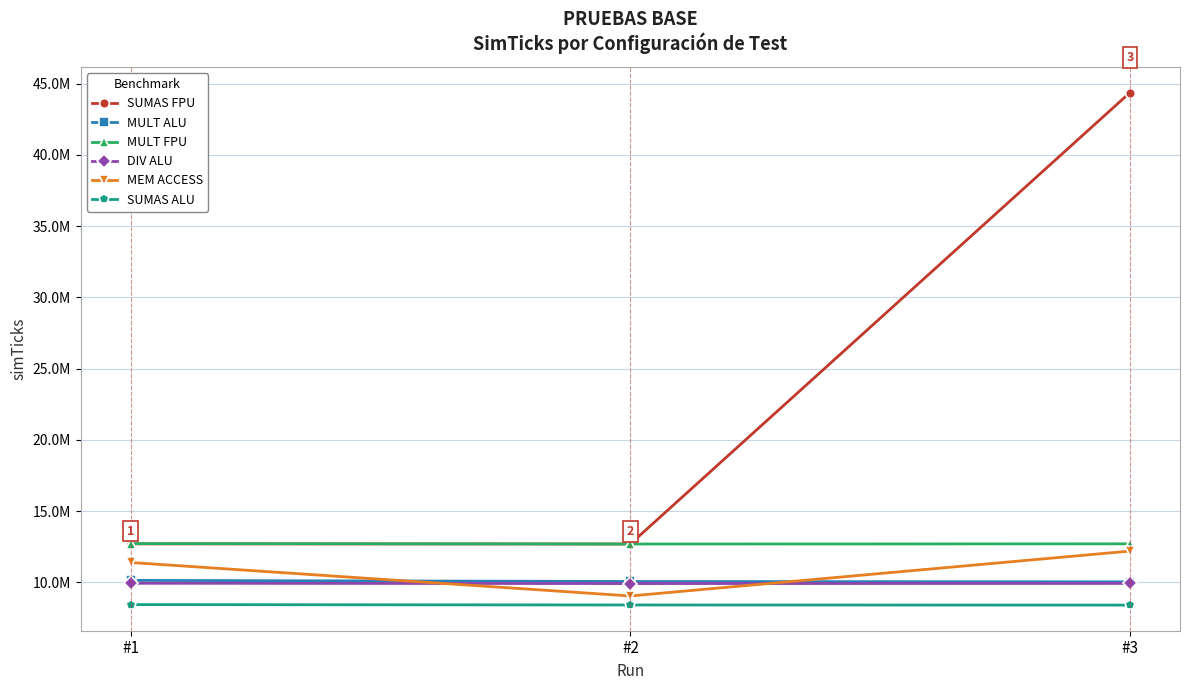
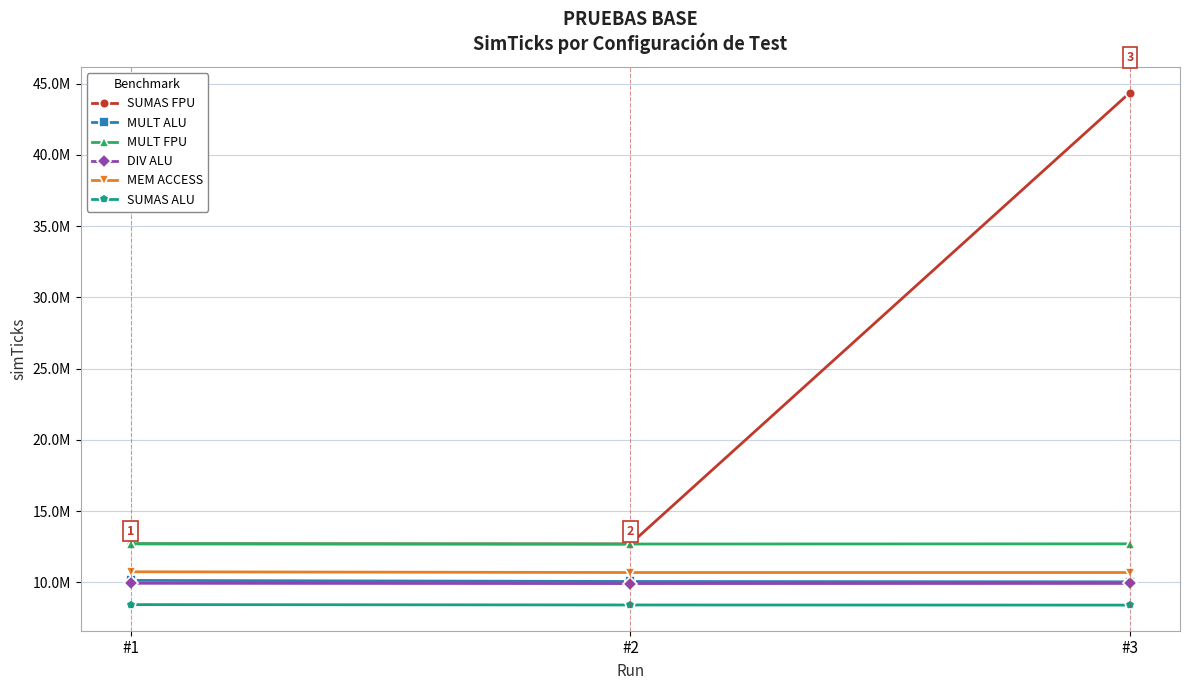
  {
    "SUMAS FPU": {
      "#3": 44400000
    },
    "MULT ALU": {
      "#1": 10100000
    },
    "DIV ALU": {
      "#1": 9900000
    },
    "MEM ACCESS": {
-     "#1": 11400000,
-     "#2": 9000000,
-     "#3": 12200000
+     "#1": 10700000,
+     "#2": 10700000,
+     "#3": 10700000
    }
  }
